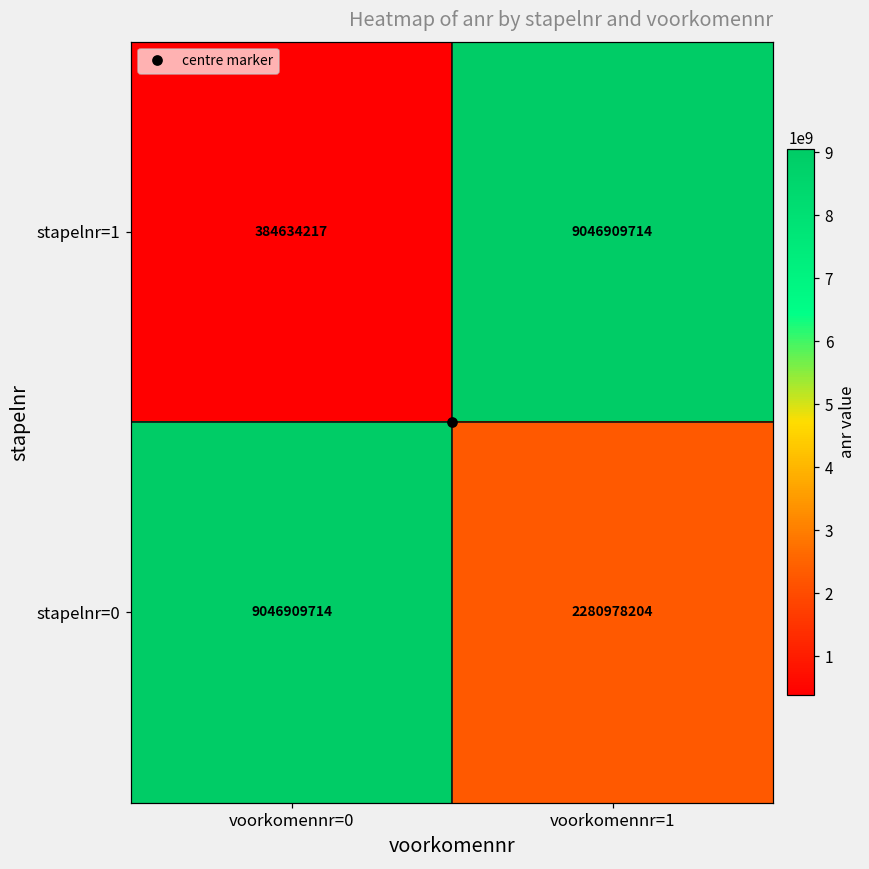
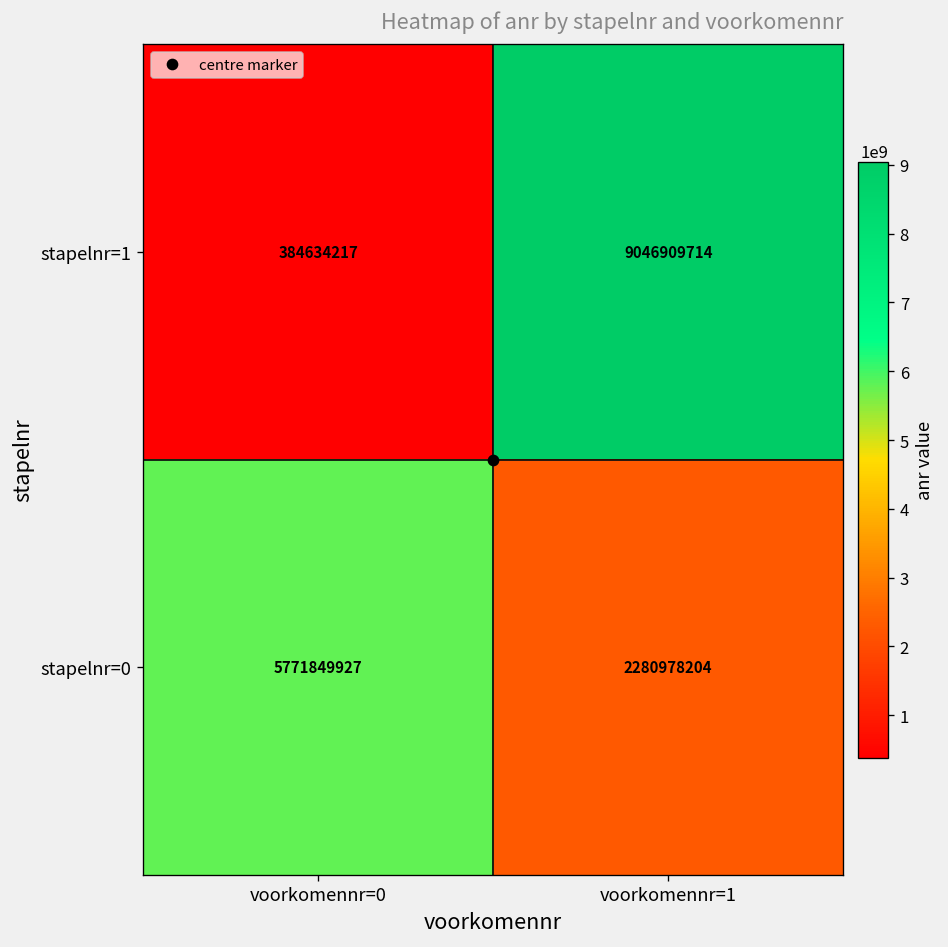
  {
    "stapelnr=1": {
      "voorkomennr=0": 384634217,
      "voorkomennr=1": 9046909714
    },
    "stapelnr=0": {
-     "voorkomennr=0": 9046909714,
+     "voorkomennr=0": 5771849927,
      "voorkomennr=1": 2280978204
    }
  }
